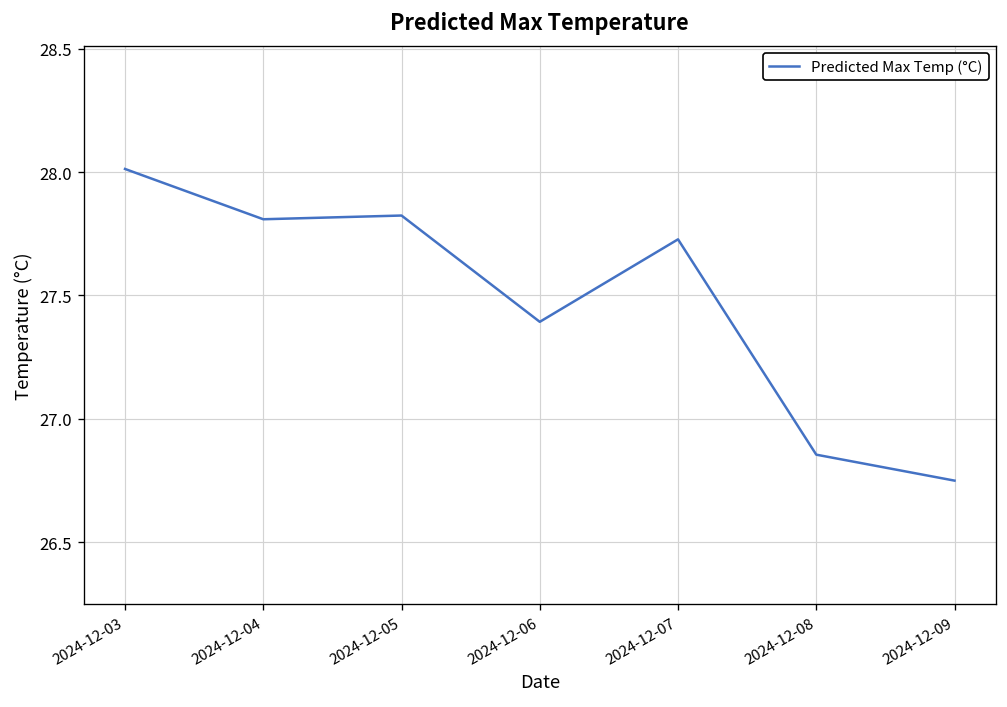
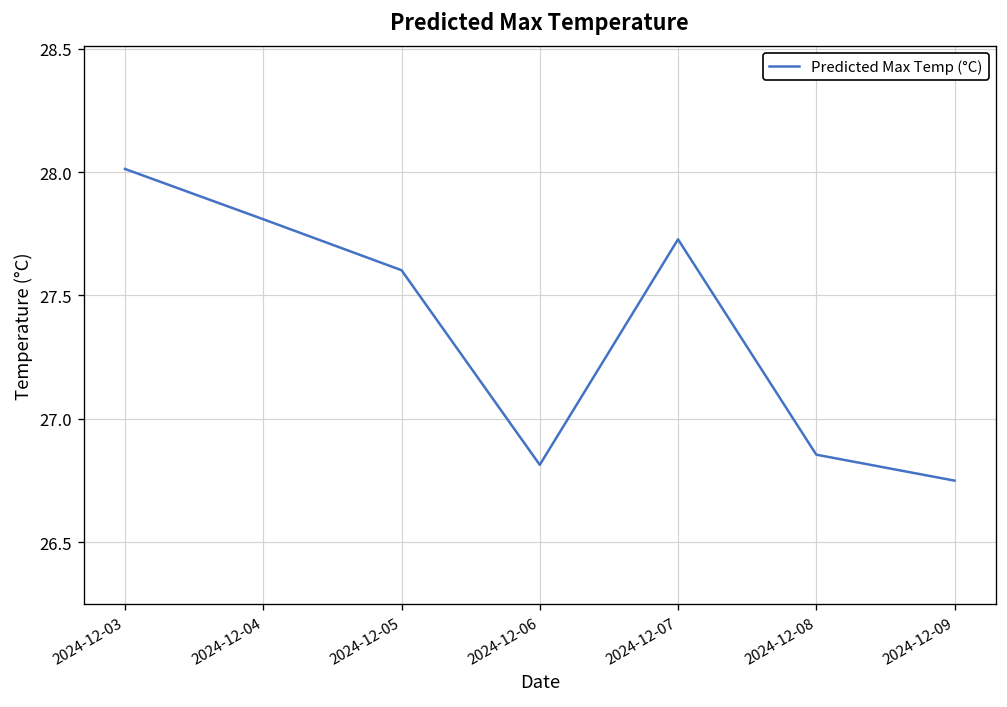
  {
    "2024-12-03": 28.01,
    "2024-12-04": 27.81,
-   "2024-12-05": 27.82,
-   "2024-12-06": 27.39,
+   "2024-12-05": 27.60,
+   "2024-12-06": 26.81,
    "2024-12-07": 27.73,
    "2024-12-08": 26.85,
    "2024-12-09": 26.75
  }
